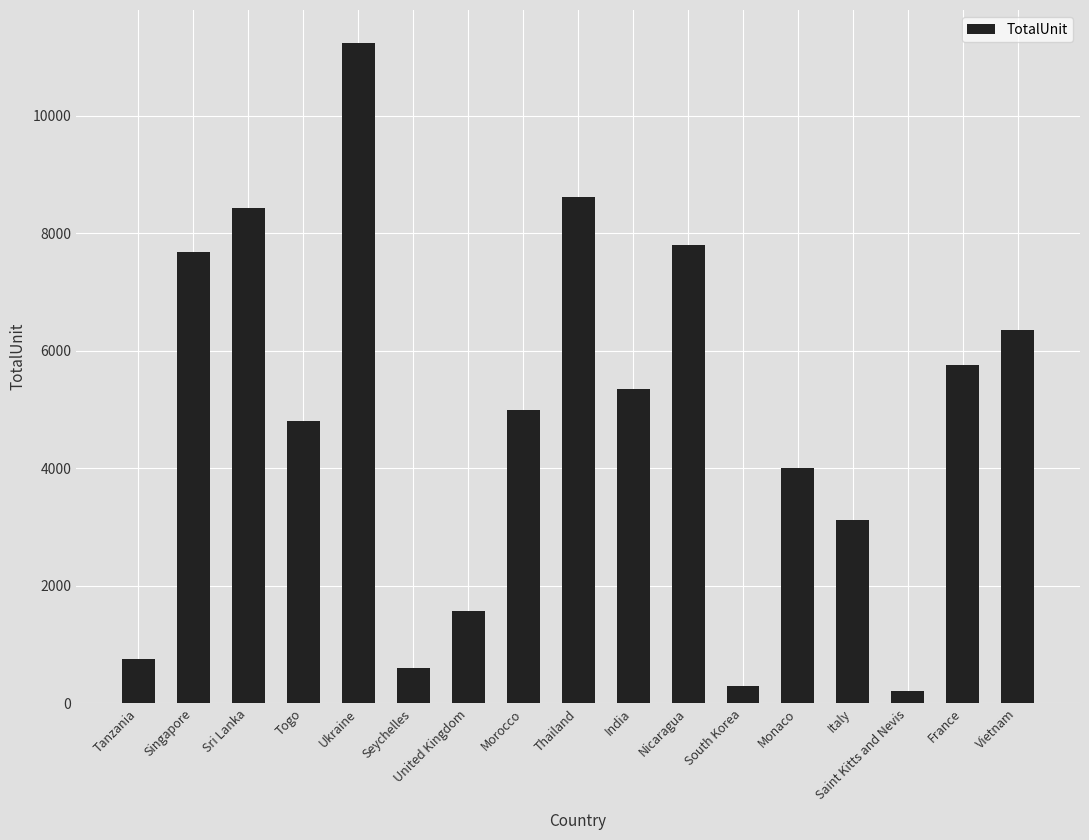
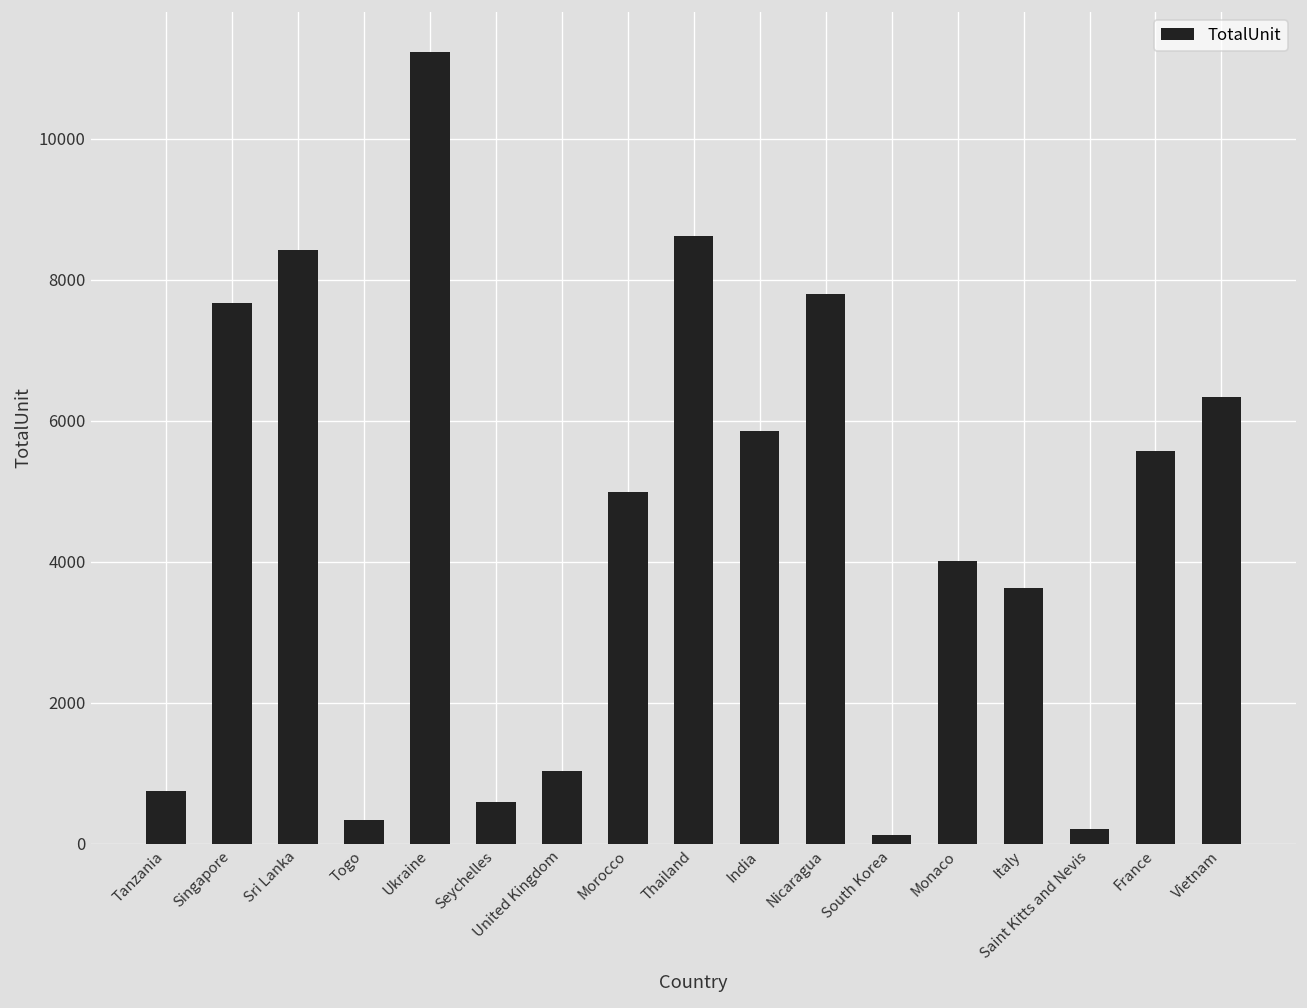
  {
    "Tanzania": 800,
    "Singapore": 7700,
    "Sri Lanka": 8400,
-   "Togo": 4800,
+   "Togo": 300,
    "Ukraine": 11200,
    "Seychelles": 600,
-   "United Kingdom": 1600,
+   "United Kingdom": 1000,
    "Morocco": 5000,
    "Thailand": 8600,
-   "India": 5300,
+   "India": 5900,
    "Nicaragua": 7800,
-   "South Korea": 300,
+   "South Korea": 100,
    "Monaco": 4000,
-   "Italy": 3100,
+   "Italy": 3600,
    "Saint Kitts and Nevis": 200,
-   "France": 5800,
+   "France": 5600,
    "Vietnam": 6300
  }
